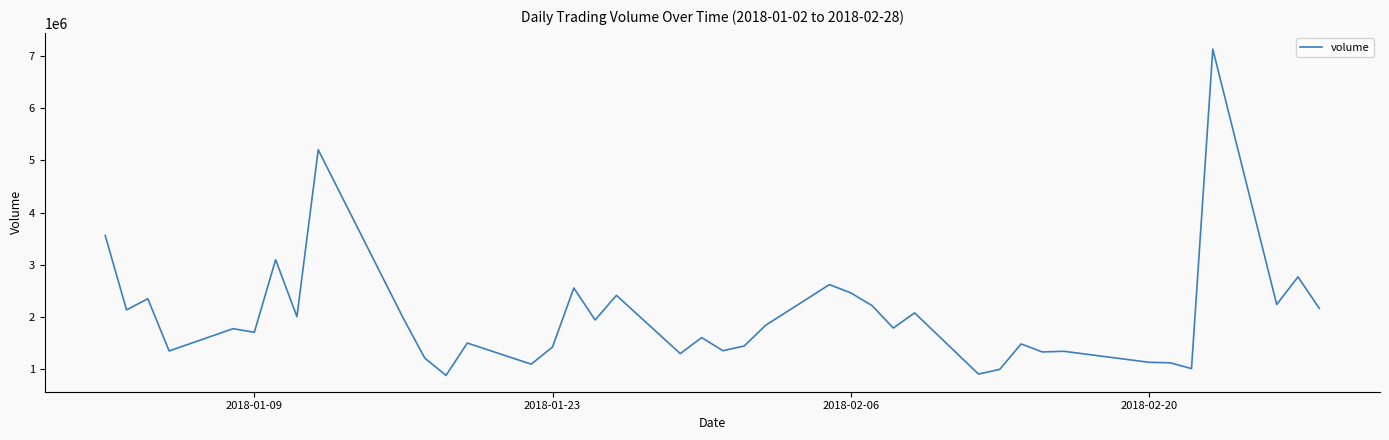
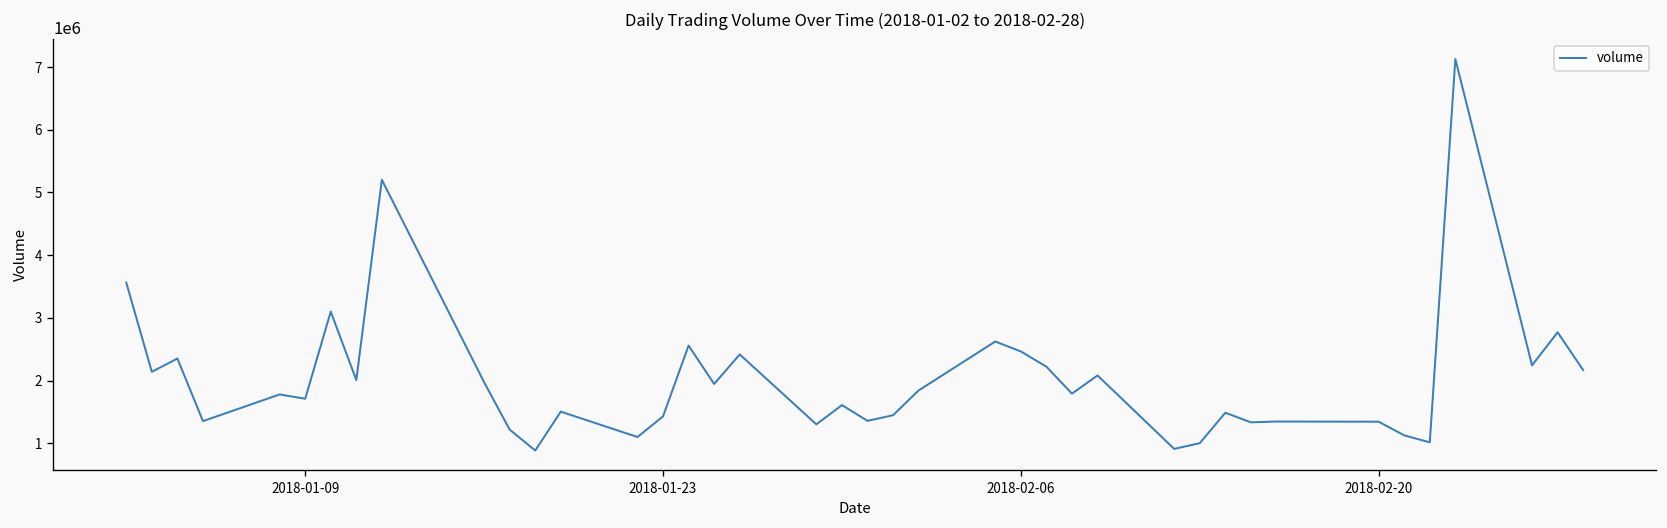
  {
    "2018-01-09": 1700000,
    "2018-01-23": 1400000,
    "2018-02-06": 2500000,
-   "2018-02-20": 1100000
+   "2018-02-20": 1300000
  }
